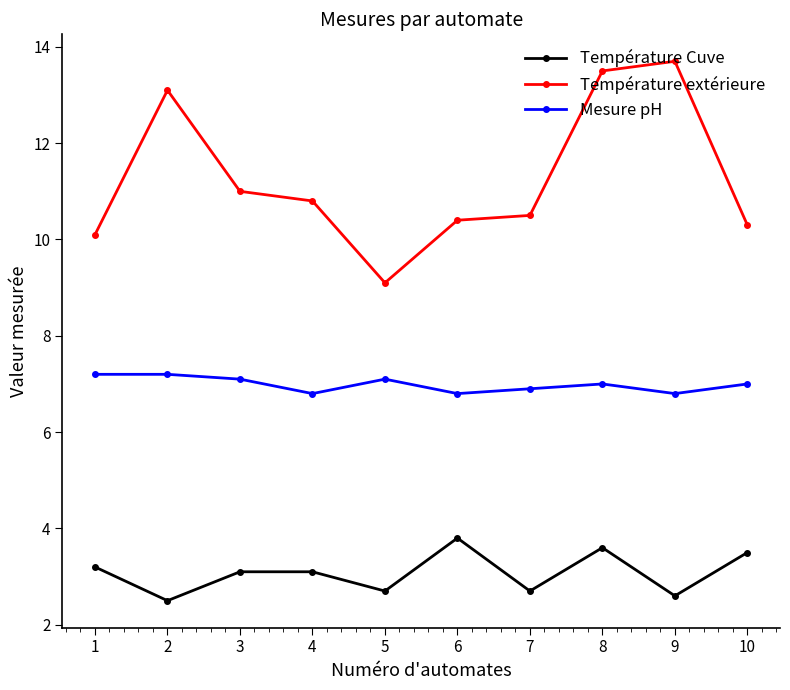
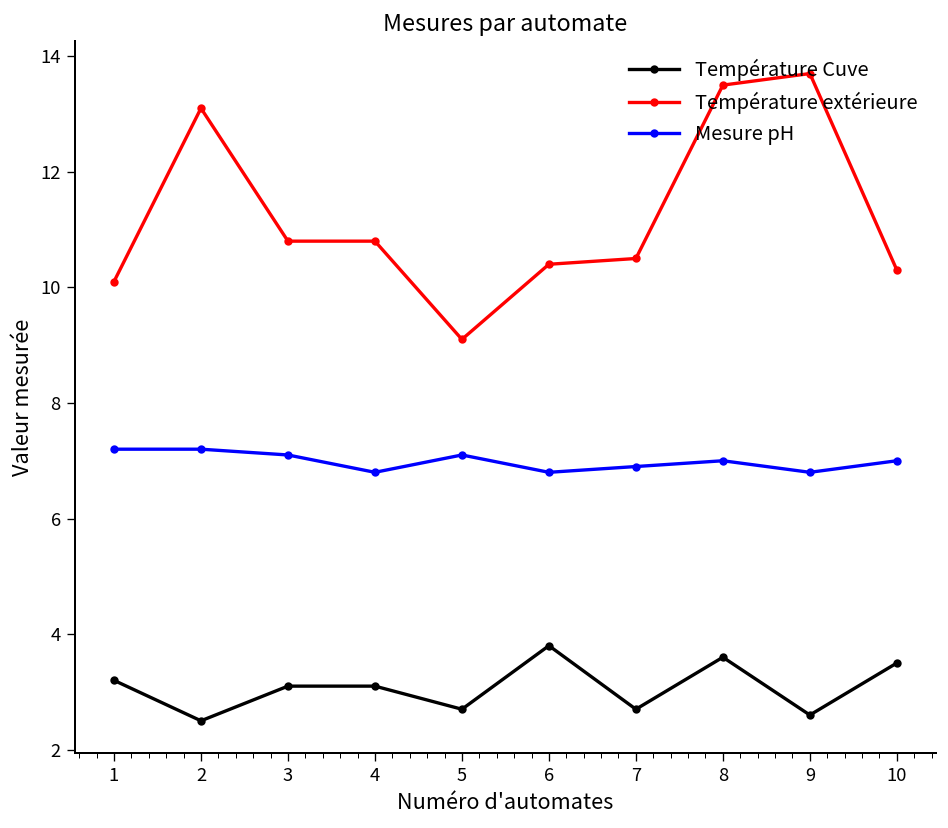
  {
    "Température Cuve": {
      "1": 3.2,
      "2": 2.5,
      "3": 3.1,
      "4": 3.1,
      "5": 2.7,
      "6": 3.8,
      "7": 2.7,
      "8": 3.6,
      "9": 2.6,
      "10": 3.5
    },
    "Température extérieure": {
      "1": 10.1,
      "2": 13.1,
-     "3": 11.0,
+     "3": 10.8,
      "4": 10.8,
      "5": 9.1,
      "6": 10.4,
      "7": 10.5,
      "8": 13.5,
      "9": 13.7,
      "10": 10.3
    },
    "Mesure pH": {
      "1": 7.2,
      "2": 7.2,
      "3": 7.1,
      "4": 6.8,
      "5": 7.1,
      "6": 6.8,
      "7": 6.9,
      "8": 7.0,
      "9": 6.8,
      "10": 7.0
    }
  }
